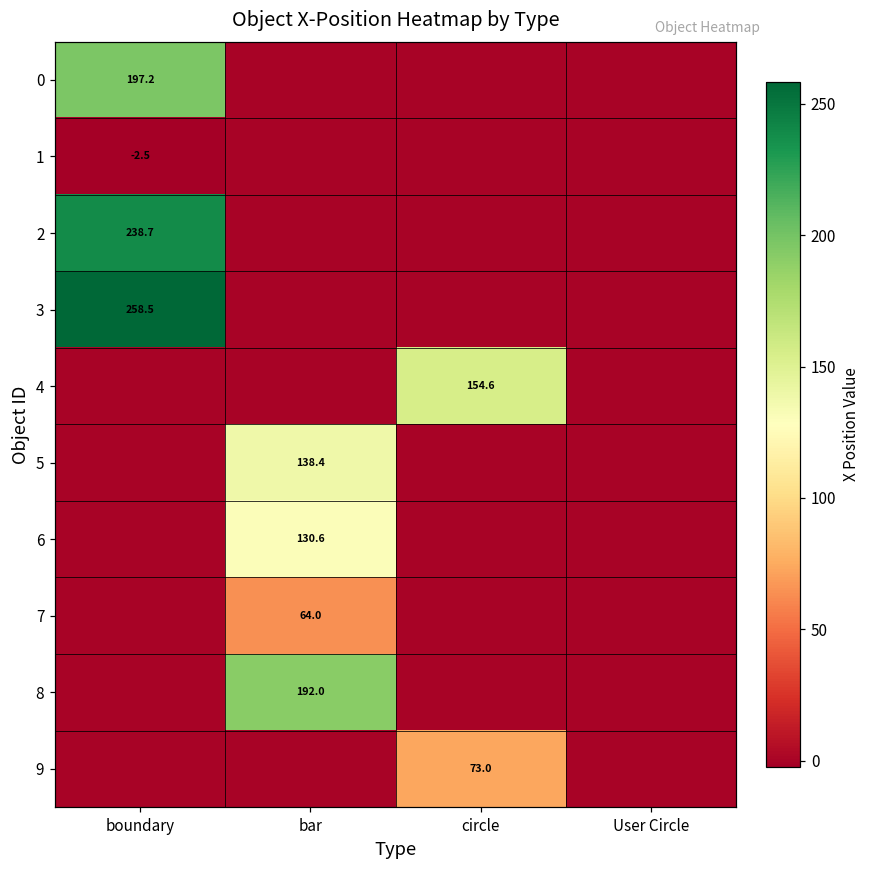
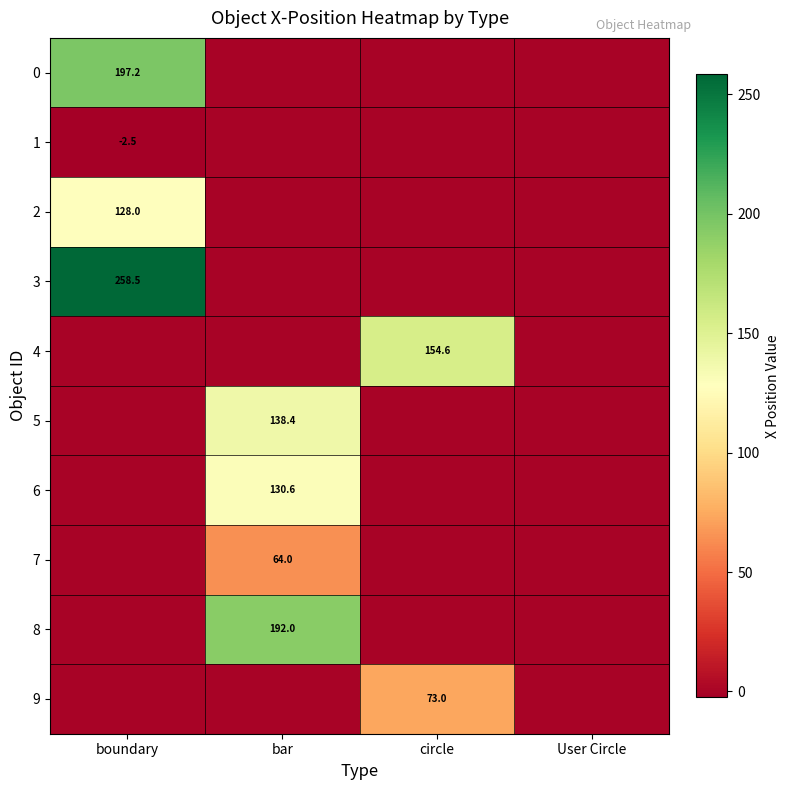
  {
    "0": {
      "boundary": 197.2
    },
    "1": {
      "boundary": -2.5
    },
    "2": {
-     "boundary": 238.7
+     "boundary": 128.0
    },
    "3": {
      "boundary": 258.5
    },
    "4": {
      "circle": 154.6
    },
    "5": {
      "bar": 138.4
    },
    "6": {
      "bar": 130.6
    },
    "7": {
      "bar": 64.0
    },
    "8": {
      "bar": 192.0
    },
    "9": {
      "circle": 73.0
    }
  }
